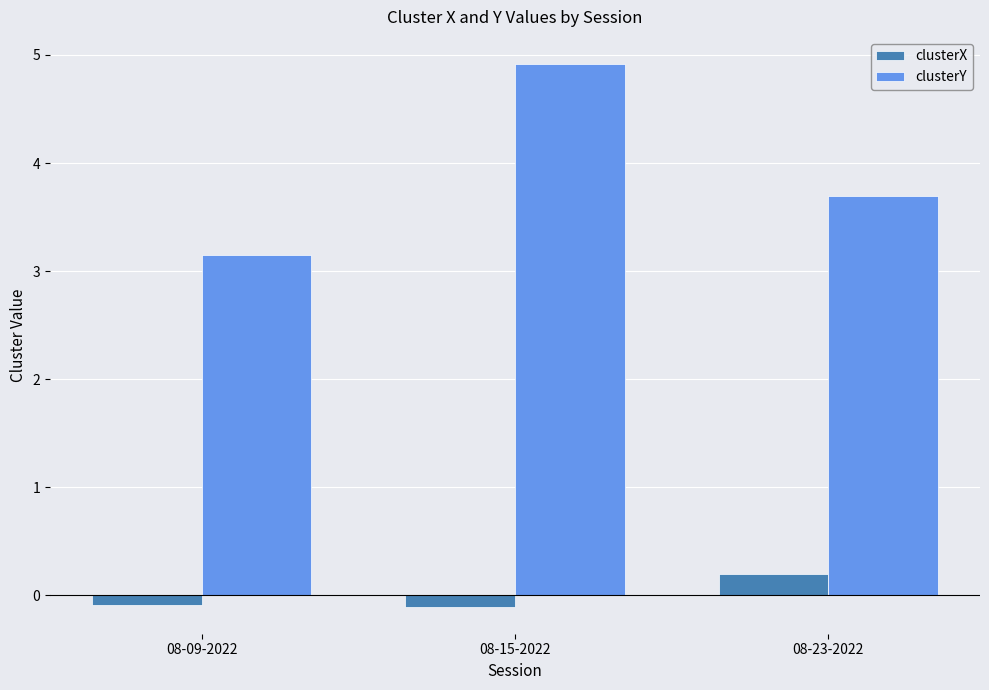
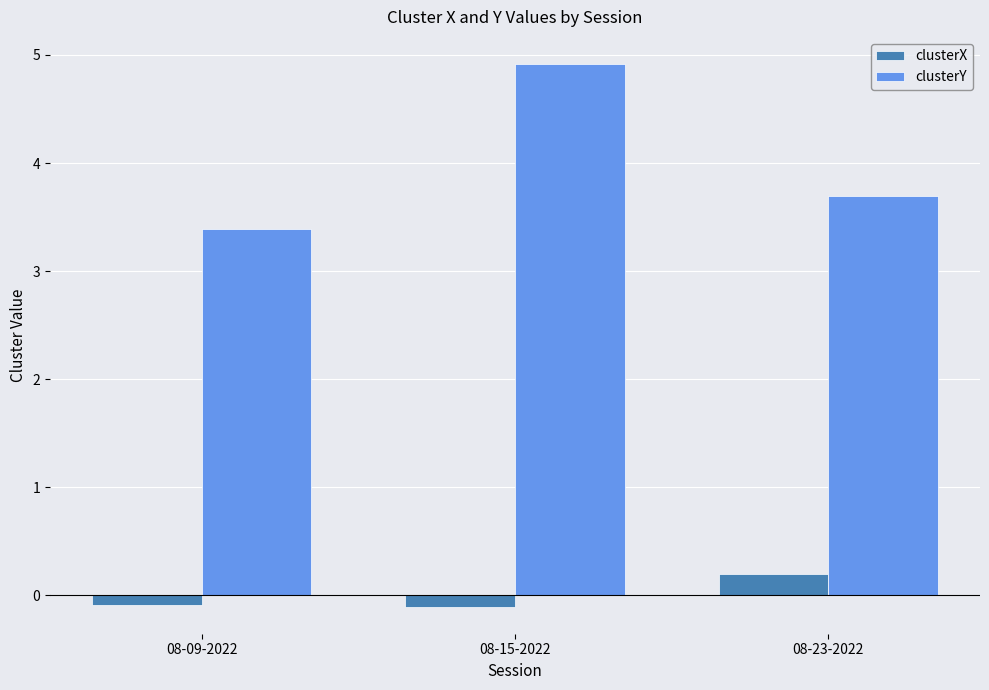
  {
    "clusterX": {
      "08-09-2022": -0.09,
      "08-15-2022": -0.11,
      "08-23-2022": 0.20
    },
    "clusterY": {
-     "08-09-2022": 3.15,
+     "08-09-2022": 3.39,
      "08-15-2022": 4.92,
      "08-23-2022": 3.70
    }
  }
